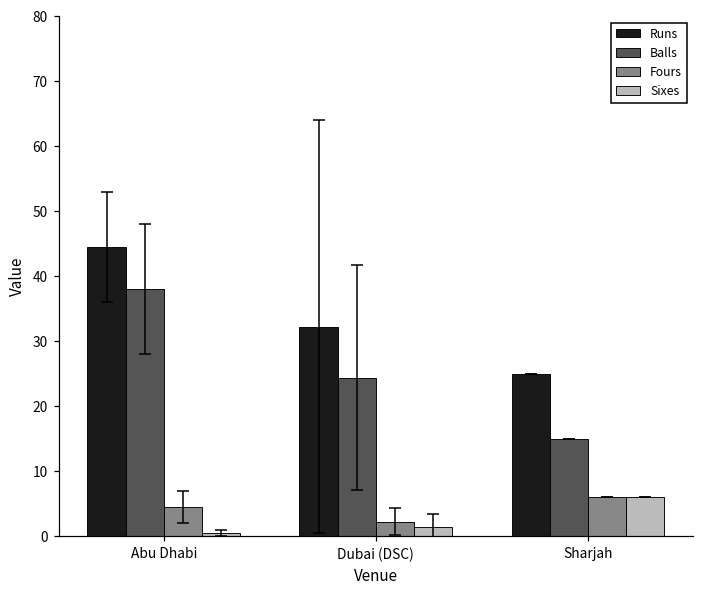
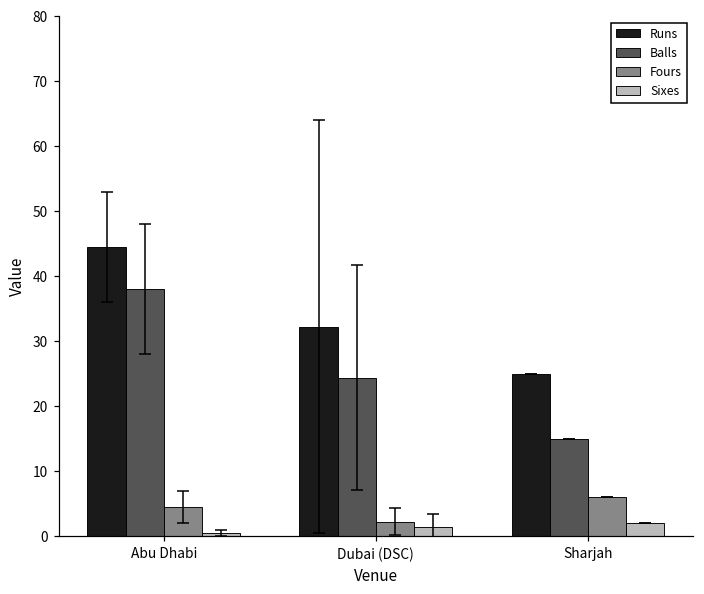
  {
    "Runs": {
      "Abu Dhabi": 45,
      "Dubai (DSC)": 32,
      "Sharjah": 25
    },
    "Balls": {
      "Abu Dhabi": 38,
      "Dubai (DSC)": 24,
      "Sharjah": 15
    },
    "Fours": {
      "Abu Dhabi": 5,
      "Dubai (DSC)": 2,
      "Sharjah": 6
    },
    "Sixes": {
      "Abu Dhabi": 1,
      "Dubai (DSC)": 1,
-     "Sharjah": 6
+     "Sharjah": 2
    }
  }
